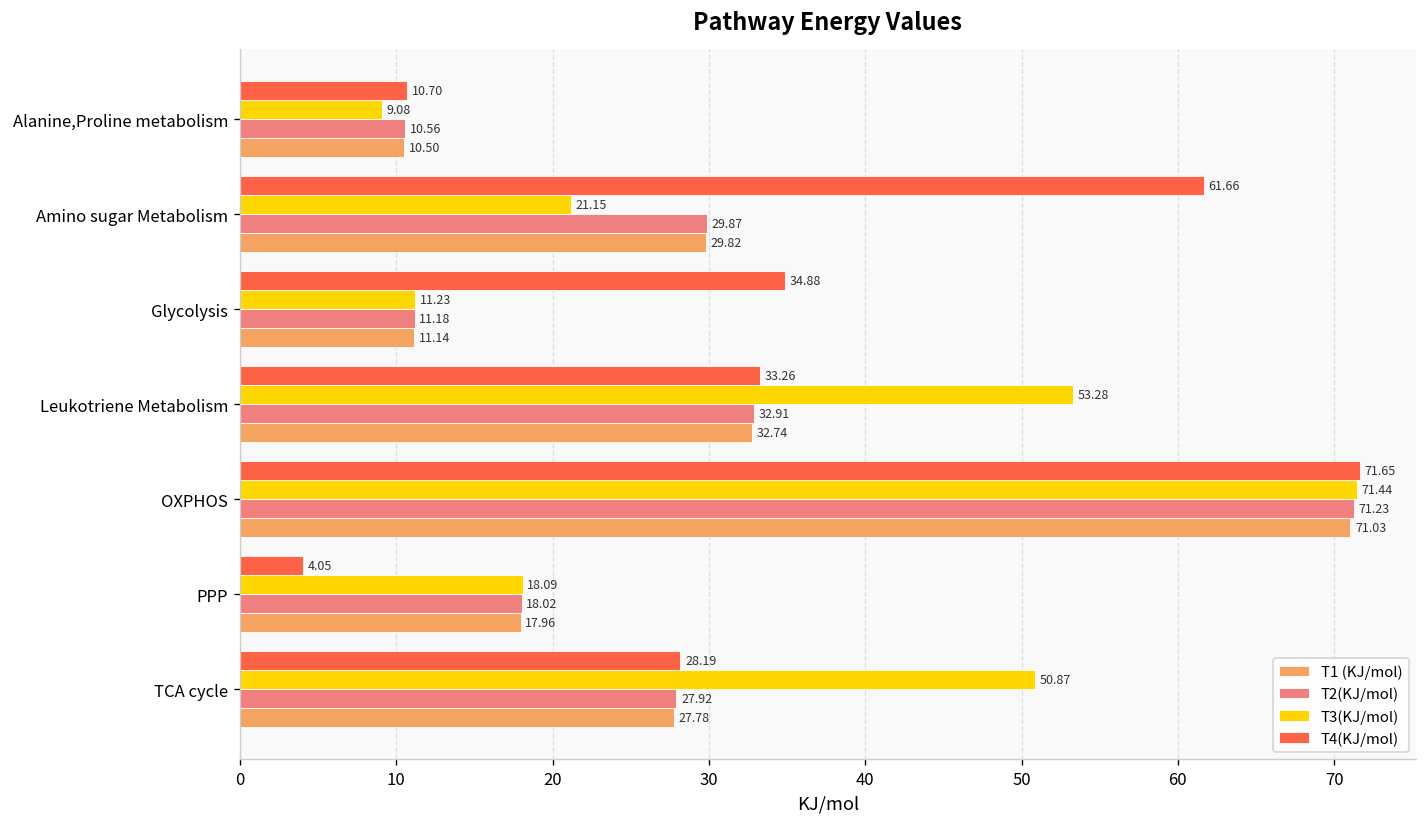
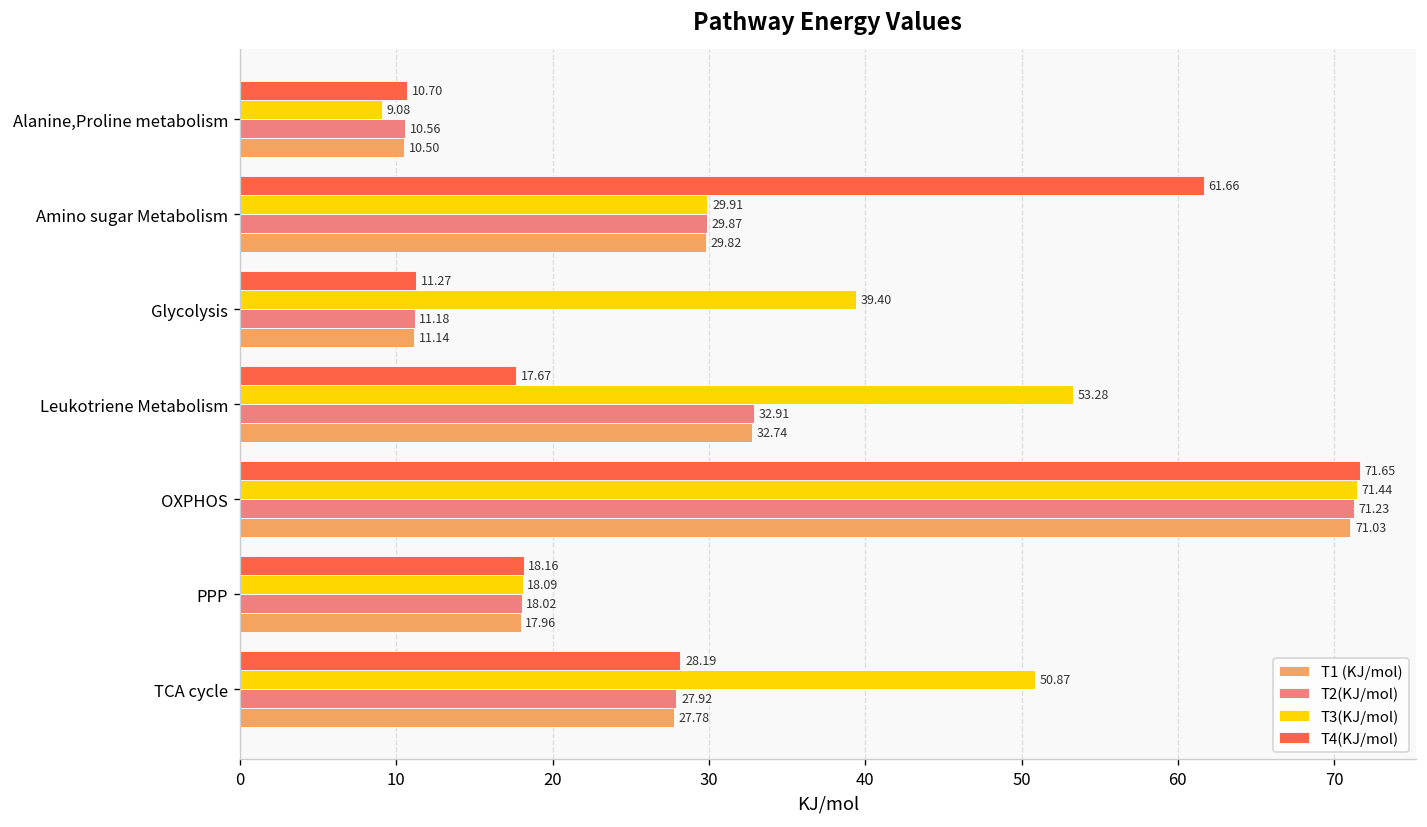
  {
    "T3(KJ/mol)": {
      "Alanine,Proline metabolism": 9.08,
-     "Amino sugar Metabolism": 21.15,
-     "Glycolysis": 11.23,
+     "Amino sugar Metabolism": 29.91,
+     "Glycolysis": 39.40,
      "Leukotriene Metabolism": 53.28,
      "OXPHOS": 71.44,
      "PPP": 18.09,
      "TCA cycle": 50.87
    },
    "T4(KJ/mol)": {
      "Alanine,Proline metabolism": 10.70,
      "Amino sugar Metabolism": 61.66,
-     "Glycolysis": 34.88,
-     "Leukotriene Metabolism": 33.26,
+     "Glycolysis": 11.27,
+     "Leukotriene Metabolism": 17.67,
      "OXPHOS": 71.65,
-     "PPP": 4.05,
+     "PPP": 18.16,
      "TCA cycle": 28.19
    }
  }
